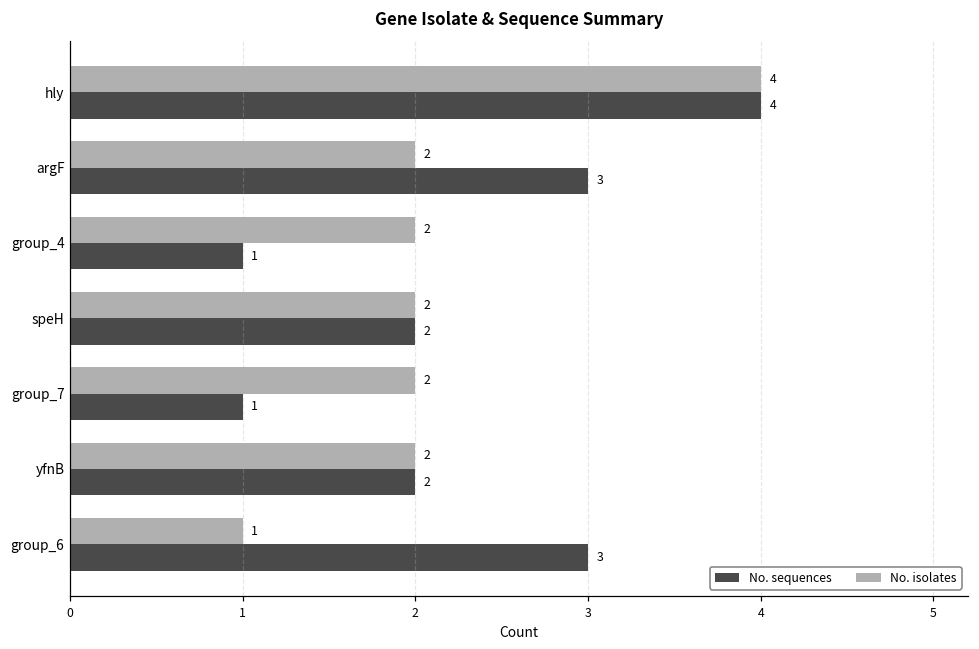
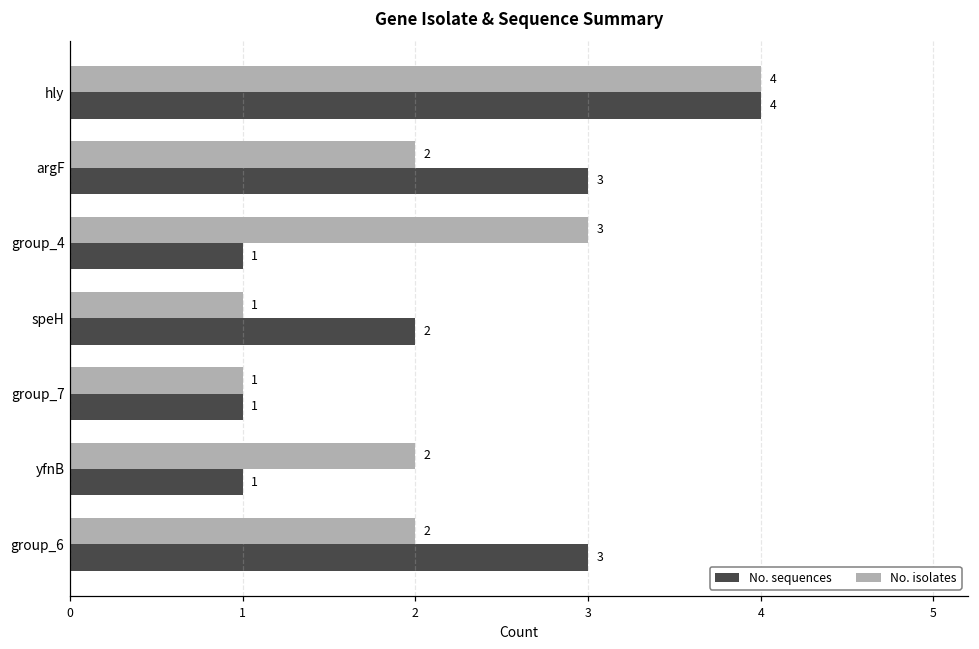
  {
    "No. sequences": {
      "hly": 4,
      "argF": 3,
      "group_4": 1,
      "speH": 2,
      "group_7": 1,
-     "yfnB": 2,
+     "yfnB": 1,
      "group_6": 3
    },
    "No. isolates": {
      "hly": 4,
      "argF": 2,
-     "group_4": 2,
-     "speH": 2,
-     "group_7": 2,
+     "group_4": 3,
+     "speH": 1,
+     "group_7": 1,
      "yfnB": 2,
-     "group_6": 1
+     "group_6": 2
    }
  }
